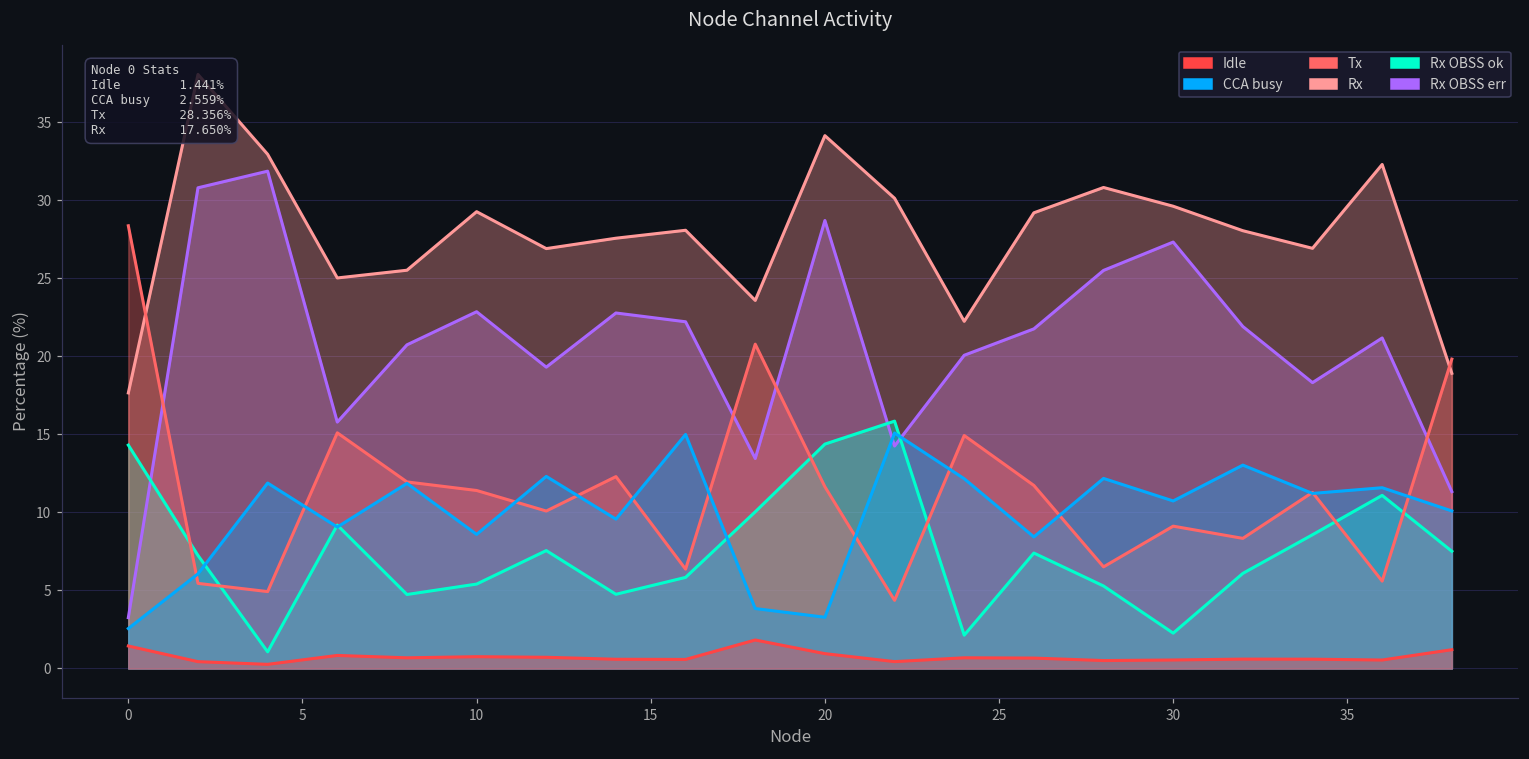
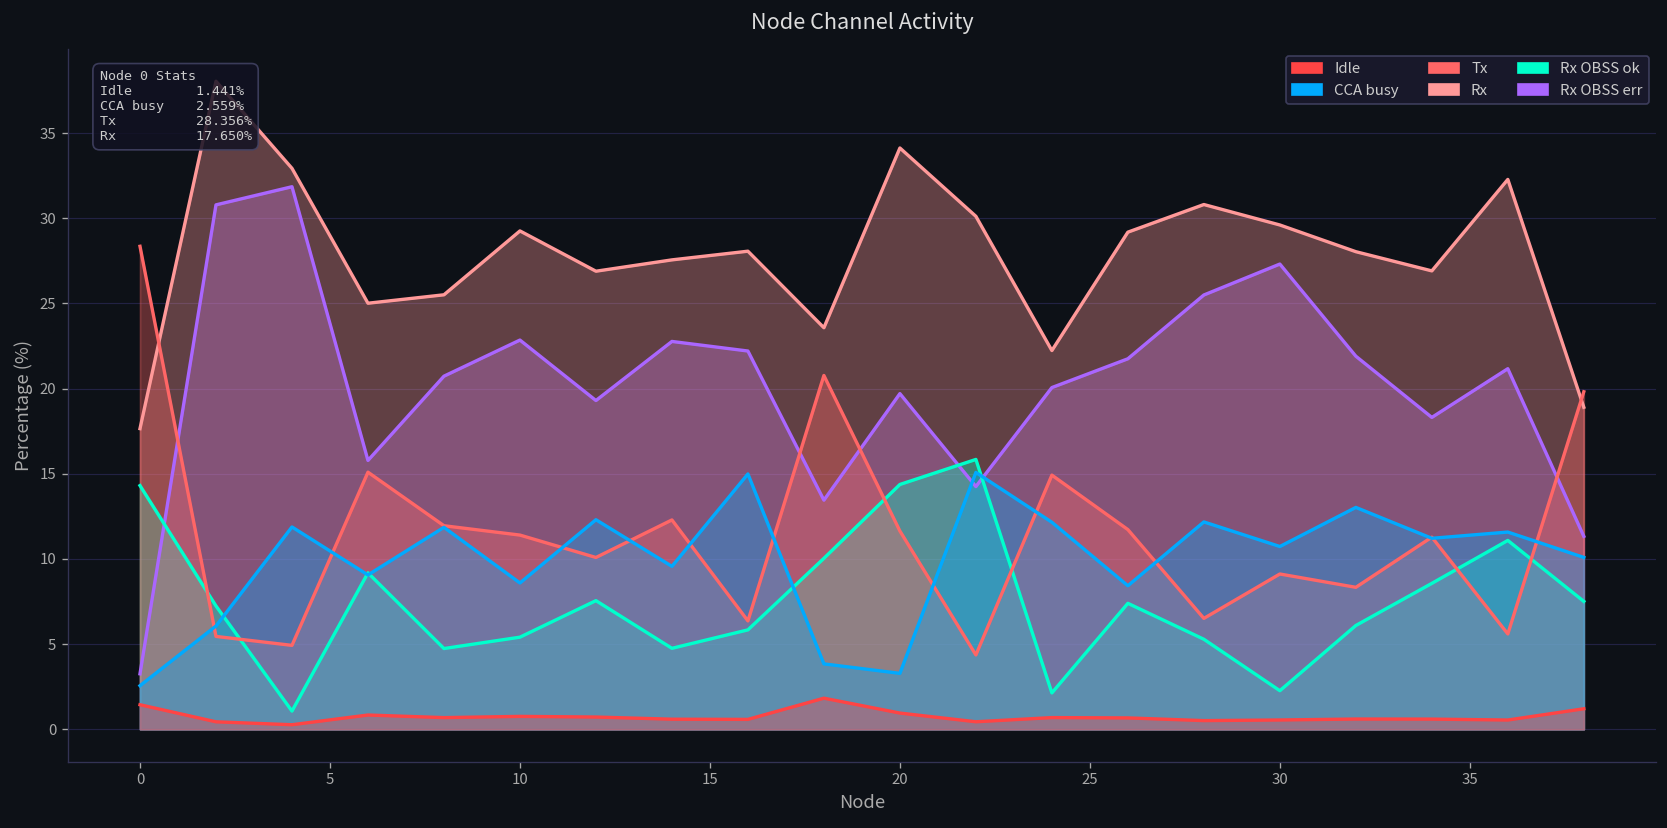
  {
    "Rx OBSS err": {
      "0": 3.3,
      "10": 22.9,
-     "20": 28.7,
+     "20": 19.7,
      "30": 27.3
    }
  }
